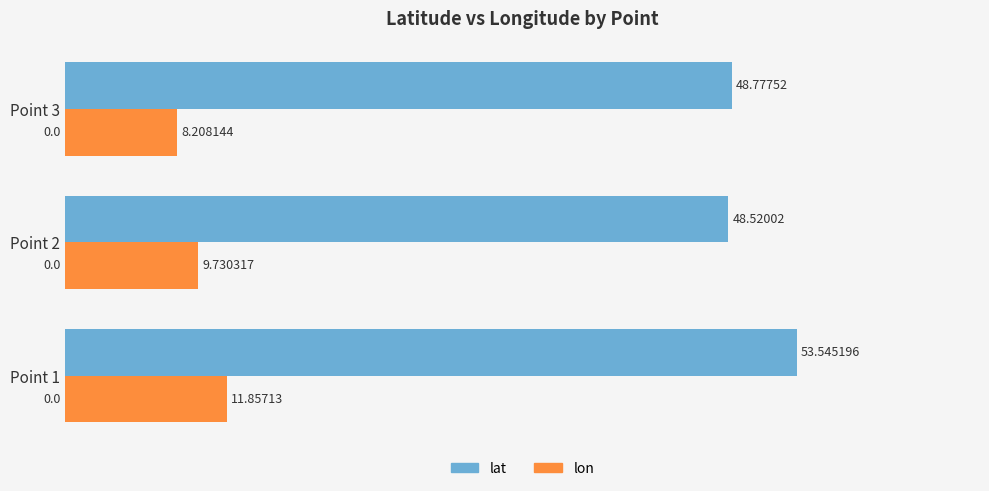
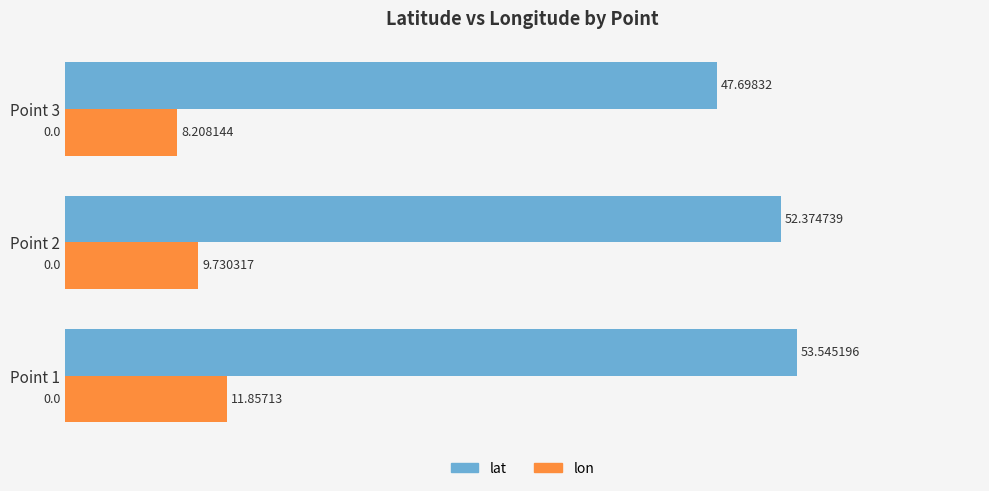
  {
    "lat": {
-     "Point 3": 48.77752,
-     "Point 2": 48.52002,
+     "Point 3": 47.69832,
+     "Point 2": 52.374739,
      "Point 1": 53.545196
    },
    "lon": {
      "Point 3": 8.208144,
      "Point 2": 9.730317,
      "Point 1": 11.85713
    }
  }
